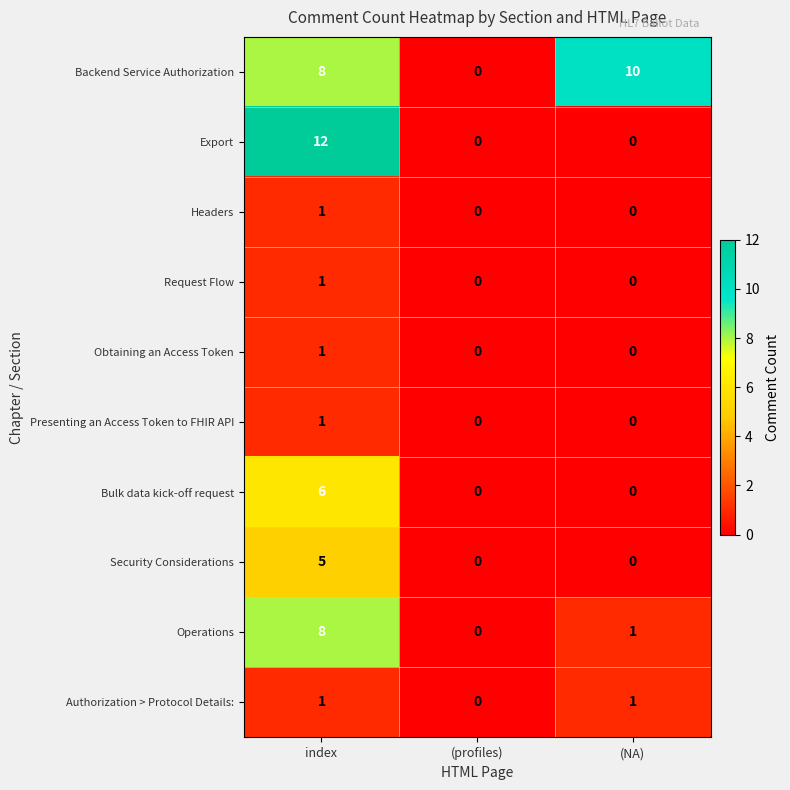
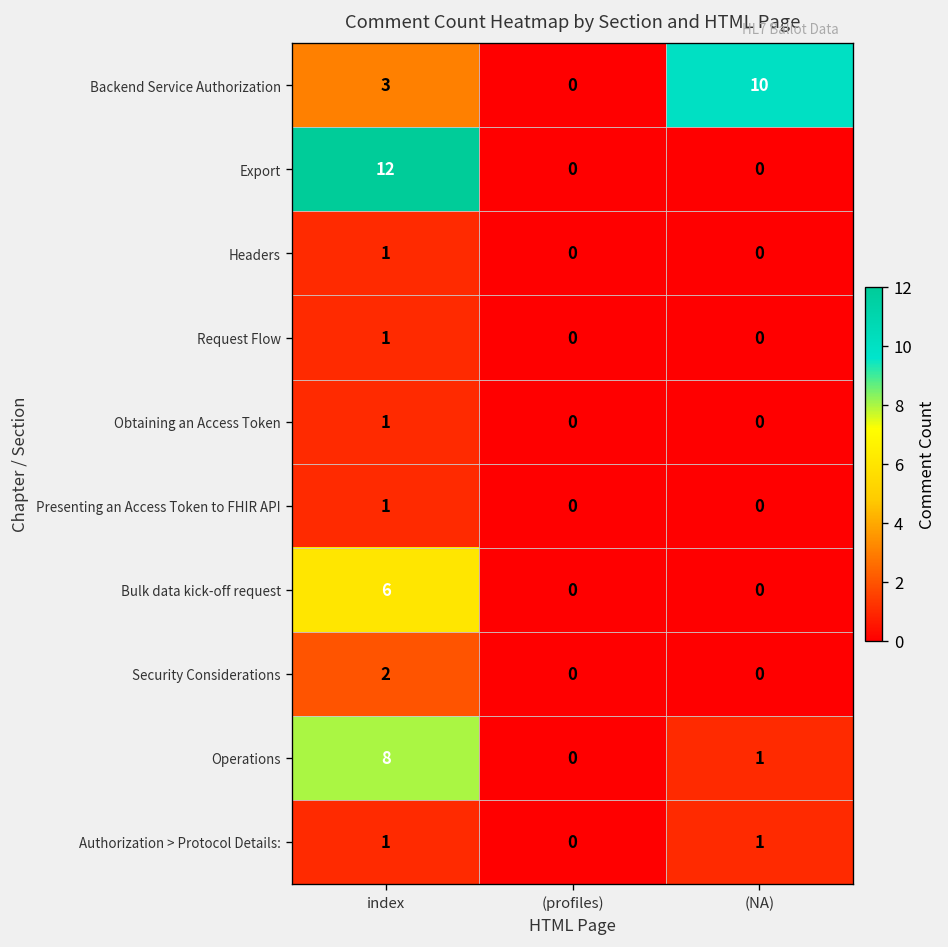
  {
    "Backend Service Authorization": {
-     "index": 8,
+     "index": 3,
      "(profiles)": 0,
      "(NA)": 10
    },
    "Export": {
      "index": 12,
      "(profiles)": 0,
      "(NA)": 0
    },
    "Headers": {
      "index": 1,
      "(profiles)": 0,
      "(NA)": 0
    },
    "Request Flow": {
      "index": 1,
      "(profiles)": 0,
      "(NA)": 0
    },
    "Obtaining an Access Token": {
      "index": 1,
      "(profiles)": 0,
      "(NA)": 0
    },
    "Presenting an Access Token to FHIR API": {
      "index": 1,
      "(profiles)": 0,
      "(NA)": 0
    },
    "Bulk data kick-off request": {
      "index": 6,
      "(profiles)": 0,
      "(NA)": 0
    },
    "Security Considerations": {
-     "index": 5,
+     "index": 2,
      "(profiles)": 0,
      "(NA)": 0
    },
    "Operations": {
      "index": 8,
      "(profiles)": 0,
      "(NA)": 1
    },
    "Authorization > Protocol Details:": {
      "index": 1,
      "(profiles)": 0,
      "(NA)": 1
    }
  }
